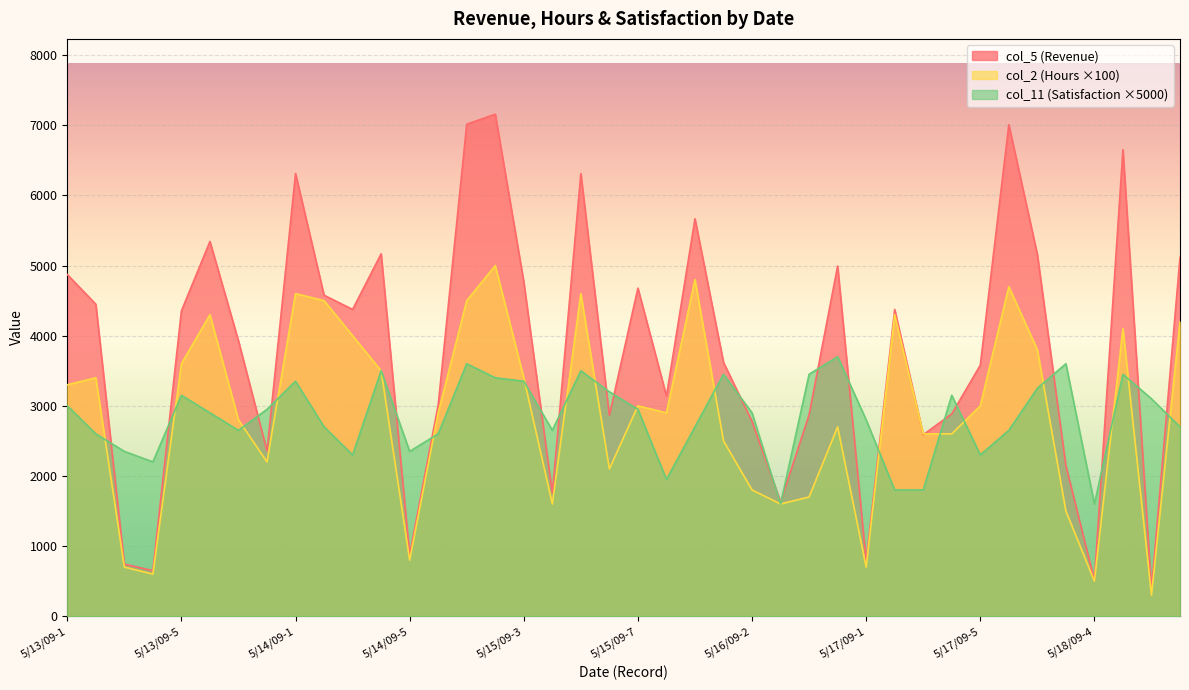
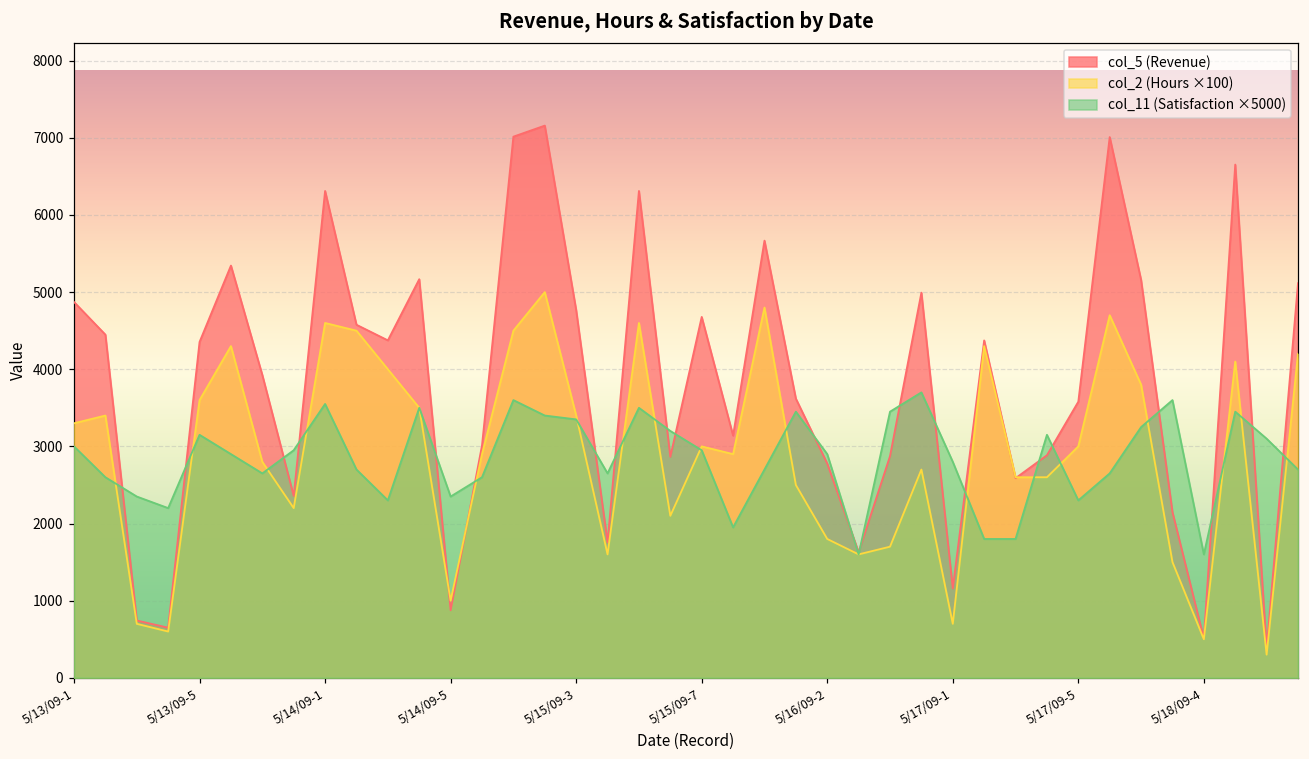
  {
    "col_5 (Revenue)": {
      "5/13/09-1": 4900,
      "5/13/09-5": 4400,
      "5/14/09-1": 6300,
      "5/14/09-5": 900,
      "5/15/09-3": 4800,
      "5/15/09-7": 4700,
      "5/16/09-2": 2800,
-     "5/17/09-1": 800,
+     "5/17/09-1": 1200,
      "5/17/09-5": 3600
    },
    "col_2 (Hours ×100)": {
      "5/13/09-1": 3300,
      "5/13/09-5": 3600,
      "5/14/09-1": 4600,
-     "5/14/09-5": 800,
+     "5/14/09-5": 1000,
      "5/15/09-3": 3400,
      "5/15/09-7": 3000,
      "5/16/09-2": 1800,
      "5/17/09-1": 700,
      "5/17/09-5": 3000
    },
    "col_11 (Satisfaction ×5000)": {
      "5/13/09-1": 3000,
      "5/13/09-5": 3200,
-     "5/14/09-1": 3400,
+     "5/14/09-1": 3600,
      "5/14/09-5": 2400,
      "5/15/09-3": 3400,
      "5/15/09-7": 3000,
      "5/16/09-2": 2900,
      "5/17/09-1": 2800,
      "5/17/09-5": 2300,
      "5/18/09-4": 1600
    }
  }
